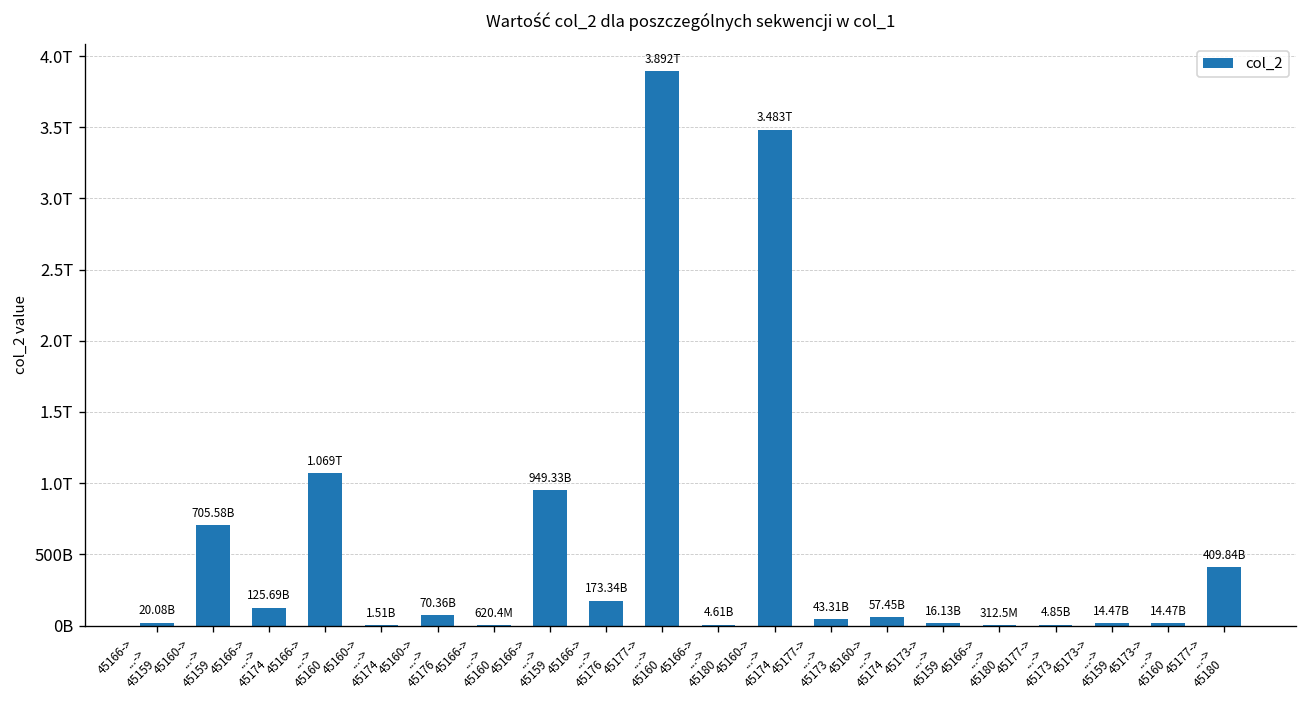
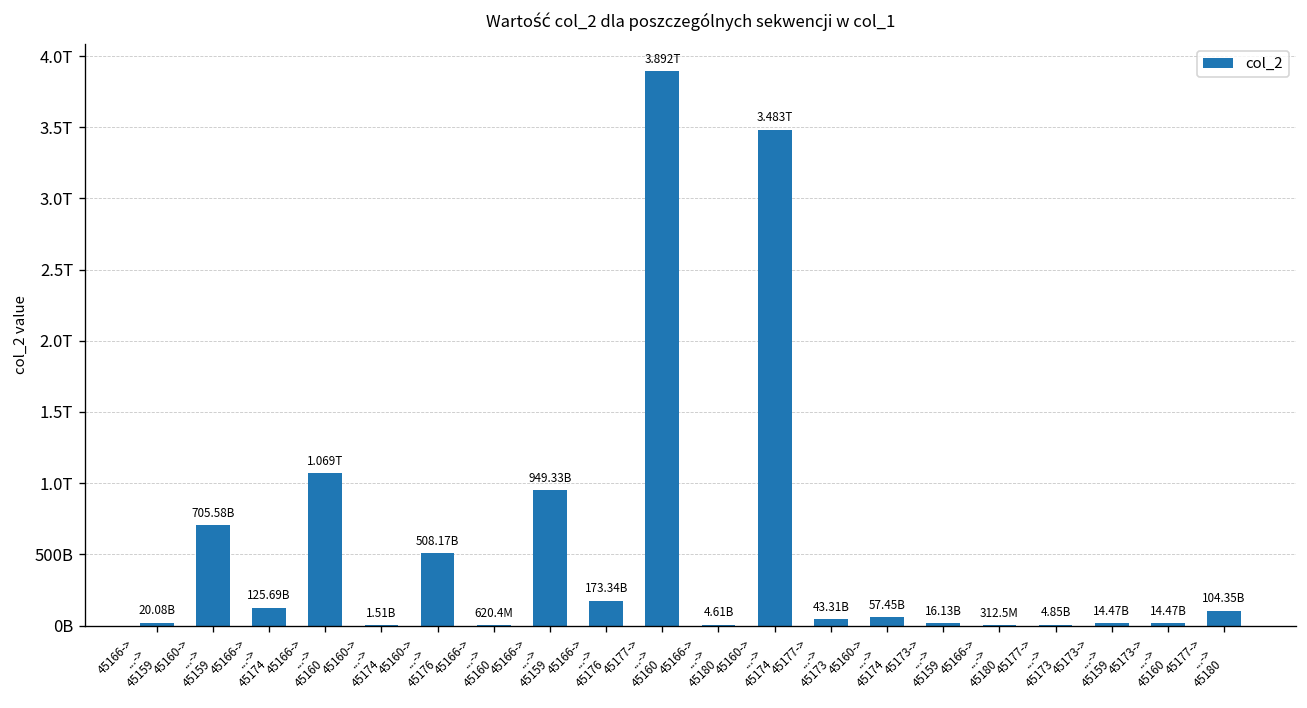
  {
    "45160-> ...-> 45159": "705.58B",
    "45166-> ...-> 45174": "125.69B",
-   "45160-> ...-> 45176": "70.36B",
+   "45160-> ...-> 45176": "508.17B",
    "45166-> ...-> 45176": "173.34B",
    "45173-> ...-> 45160": "14.47B",
-   "45177-> ...-> 45180": "409.84B"
+   "45177-> ...-> 45180": "104.35B"
  }
